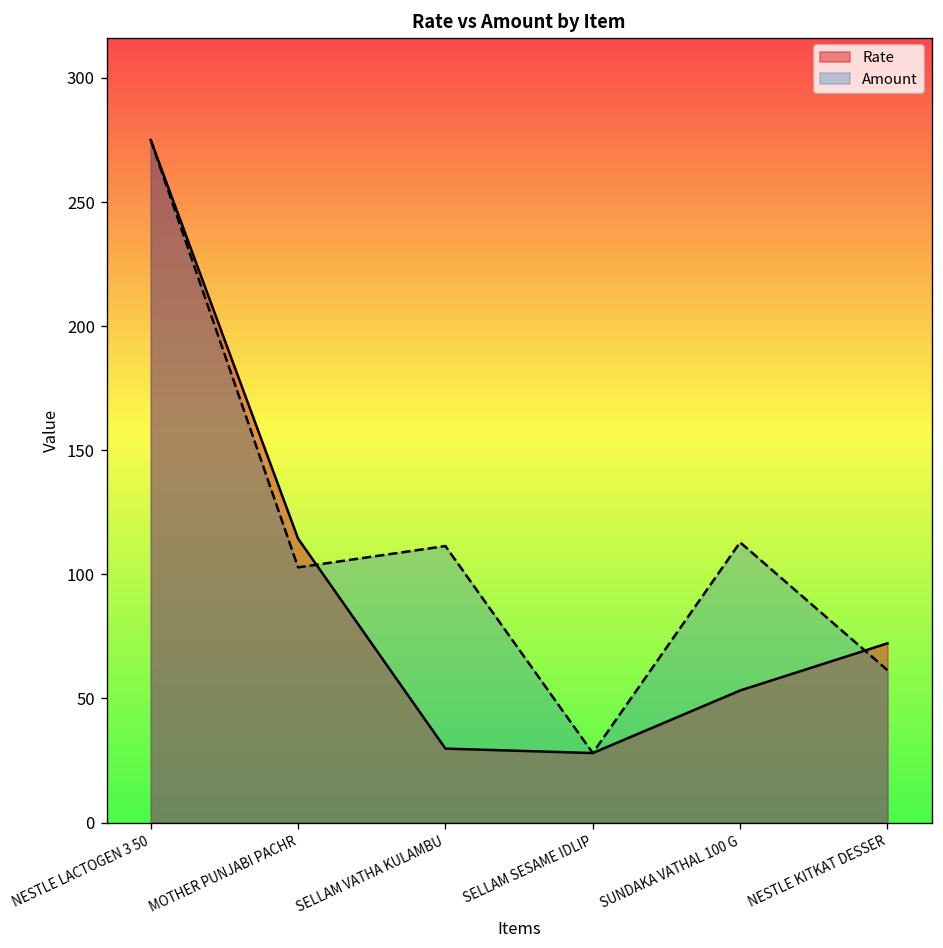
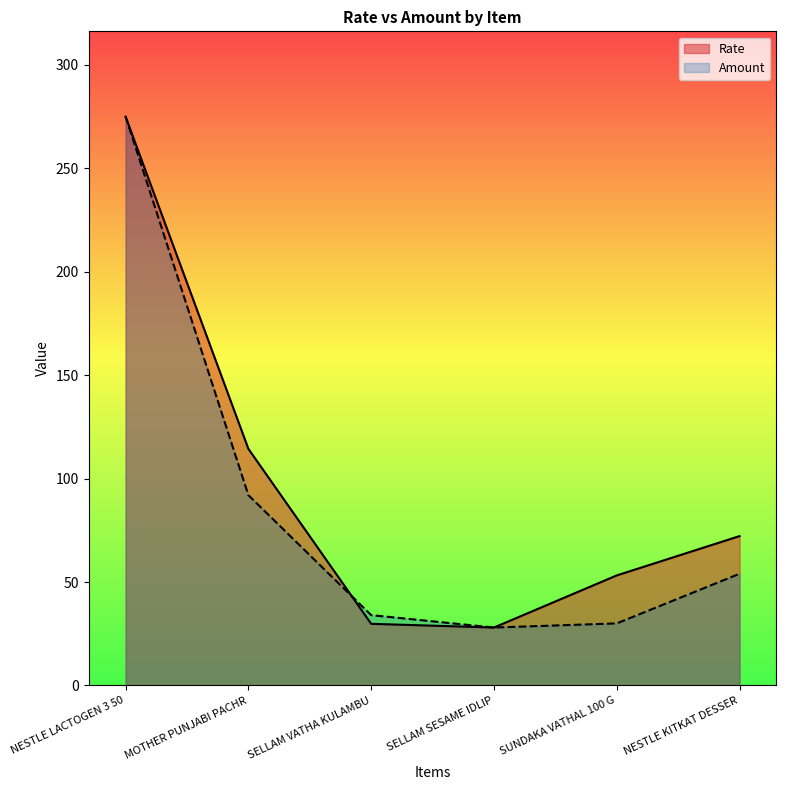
  {
    "Rate": {
      "MOTHER PUNJABI PACHR": 114,
      "SELLAM VATHA KULAMBU": 30,
      "SUNDAKA VATHAL 100 G": 53,
      "NESTLE KITKAT DESSER": 72
    },
    "Amount": {
-     "MOTHER PUNJABI PACHR": 103,
-     "SELLAM VATHA KULAMBU": 111,
-     "SUNDAKA VATHAL 100 G": 113,
-     "NESTLE KITKAT DESSER": 61
+     "MOTHER PUNJABI PACHR": 92,
+     "SELLAM VATHA KULAMBU": 34,
+     "SUNDAKA VATHAL 100 G": 30,
+     "NESTLE KITKAT DESSER": 54
    }
  }
